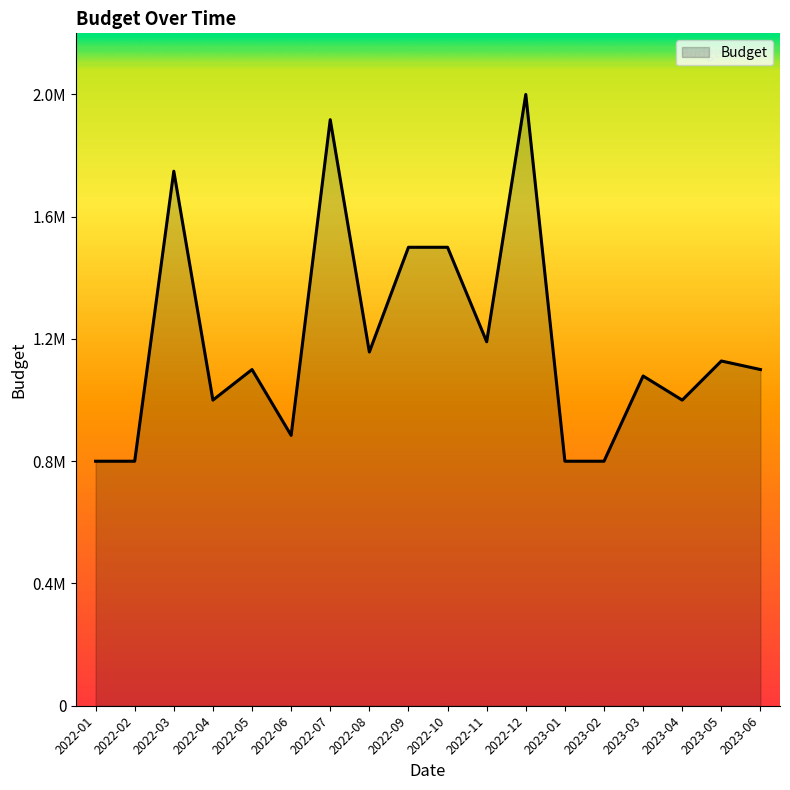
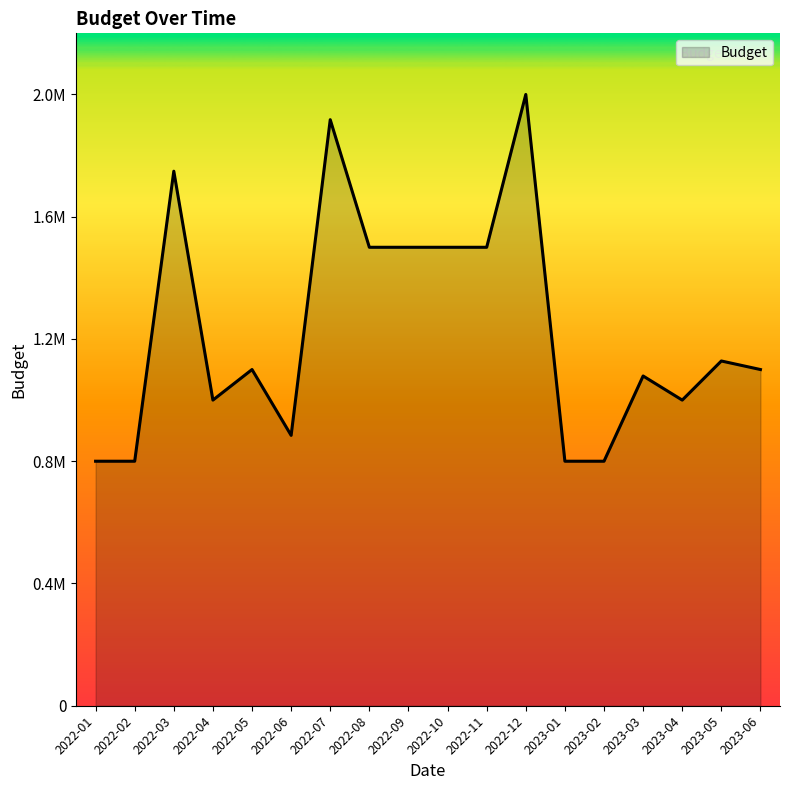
  {
    "2022-01": 800000,
    "2022-02": 800000,
    "2022-03": 1750000,
    "2022-04": 1000000,
    "2022-05": 1100000,
    "2022-06": 880000,
    "2022-07": 1920000,
-   "2022-08": 1160000,
+   "2022-08": 1500000,
    "2022-09": 1500000,
    "2022-10": 1500000,
-   "2022-11": 1190000,
+   "2022-11": 1500000,
    "2022-12": 2000000,
    "2023-01": 800000,
    "2023-02": 800000,
    "2023-03": 1080000,
    "2023-04": 1000000,
    "2023-05": 1130000,
    "2023-06": 1100000
  }
